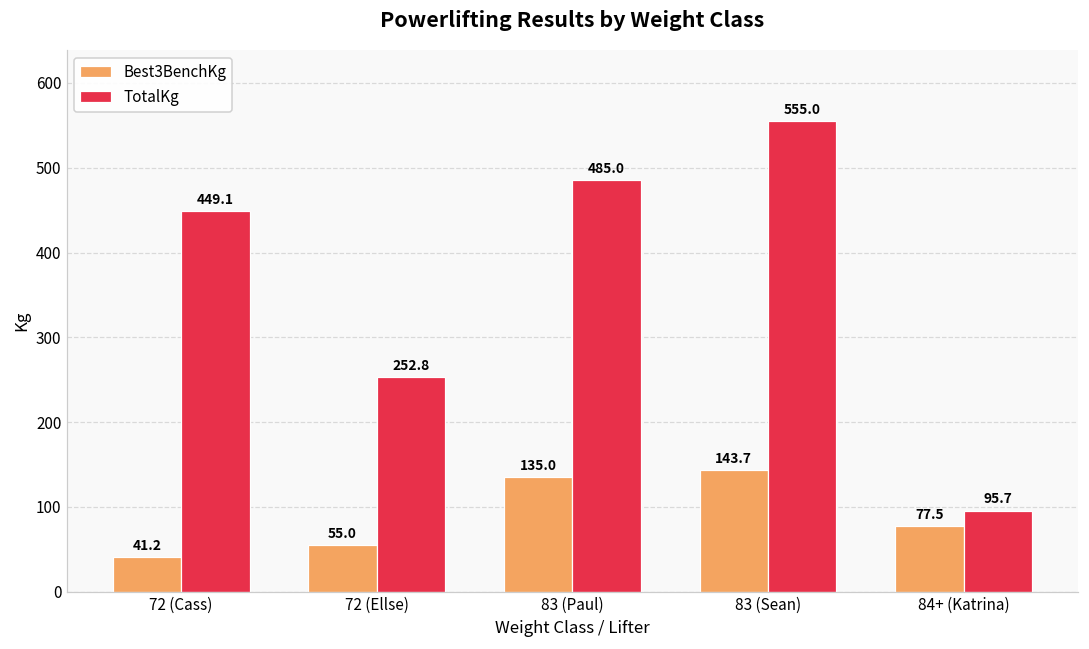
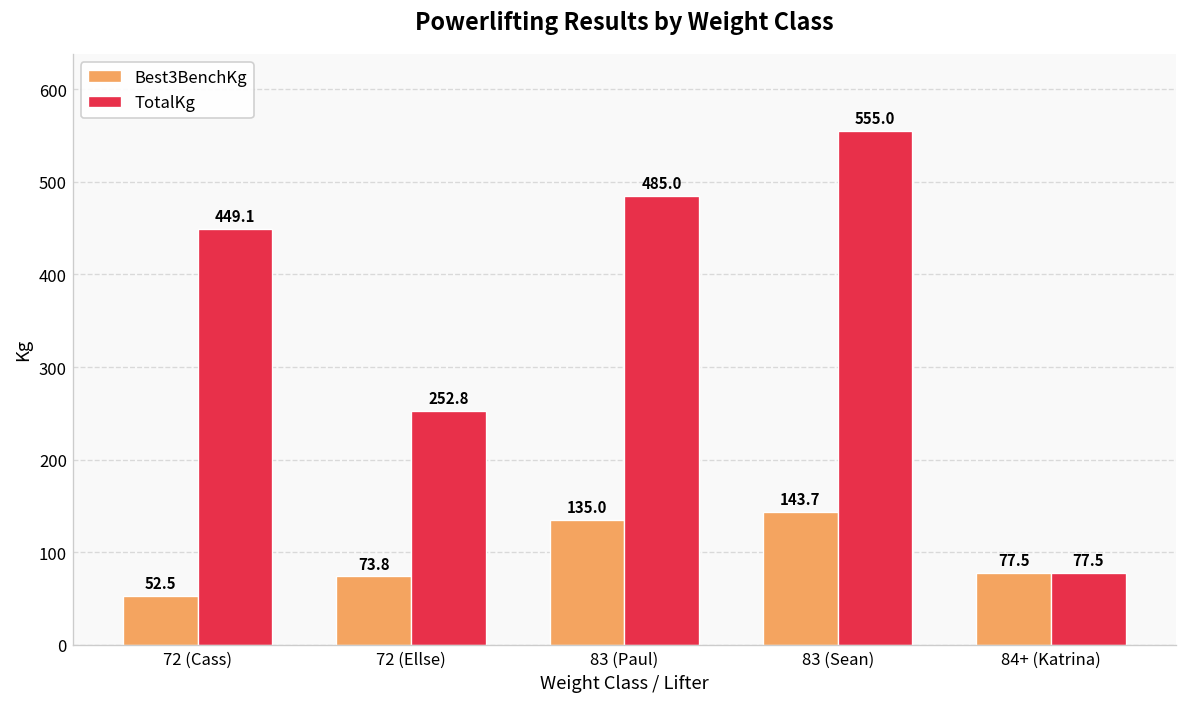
  {
    "Best3BenchKg": {
-     "72 (Cass)": 41.2,
-     "72 (Ellse)": 55.0,
+     "72 (Cass)": 52.5,
+     "72 (Ellse)": 73.8,
      "83 (Paul)": 135.0,
      "83 (Sean)": 143.7,
      "84+ (Katrina)": 77.5
    },
    "TotalKg": {
      "72 (Cass)": 449.1,
      "72 (Ellse)": 252.8,
      "83 (Paul)": 485.0,
      "83 (Sean)": 555.0,
-     "84+ (Katrina)": 95.7
+     "84+ (Katrina)": 77.5
    }
  }
